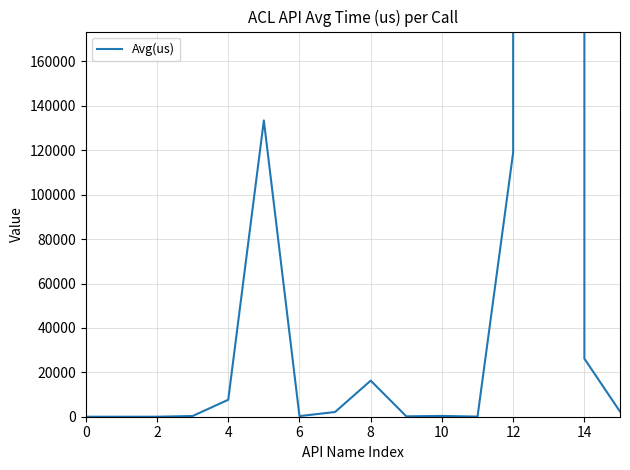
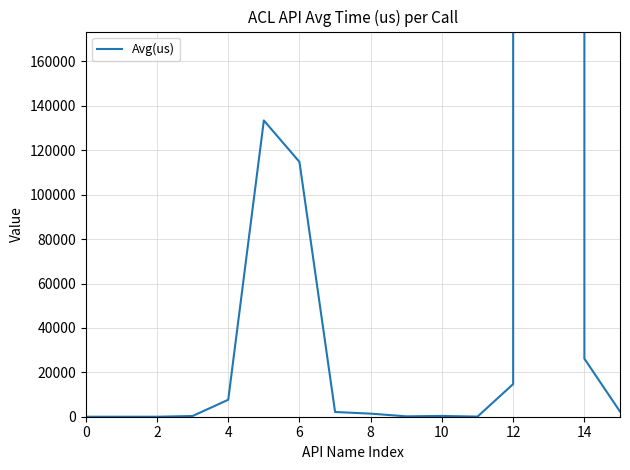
  {
    "0": 0,
    "2": 0,
    "4": 8000,
-   "6": 0,
-   "8": 16000,
+   "6": 115000,
+   "8": 1000,
    "10": 0,
-   "12": 119000,
+   "12": 15000,
    "14": 26000
  }
